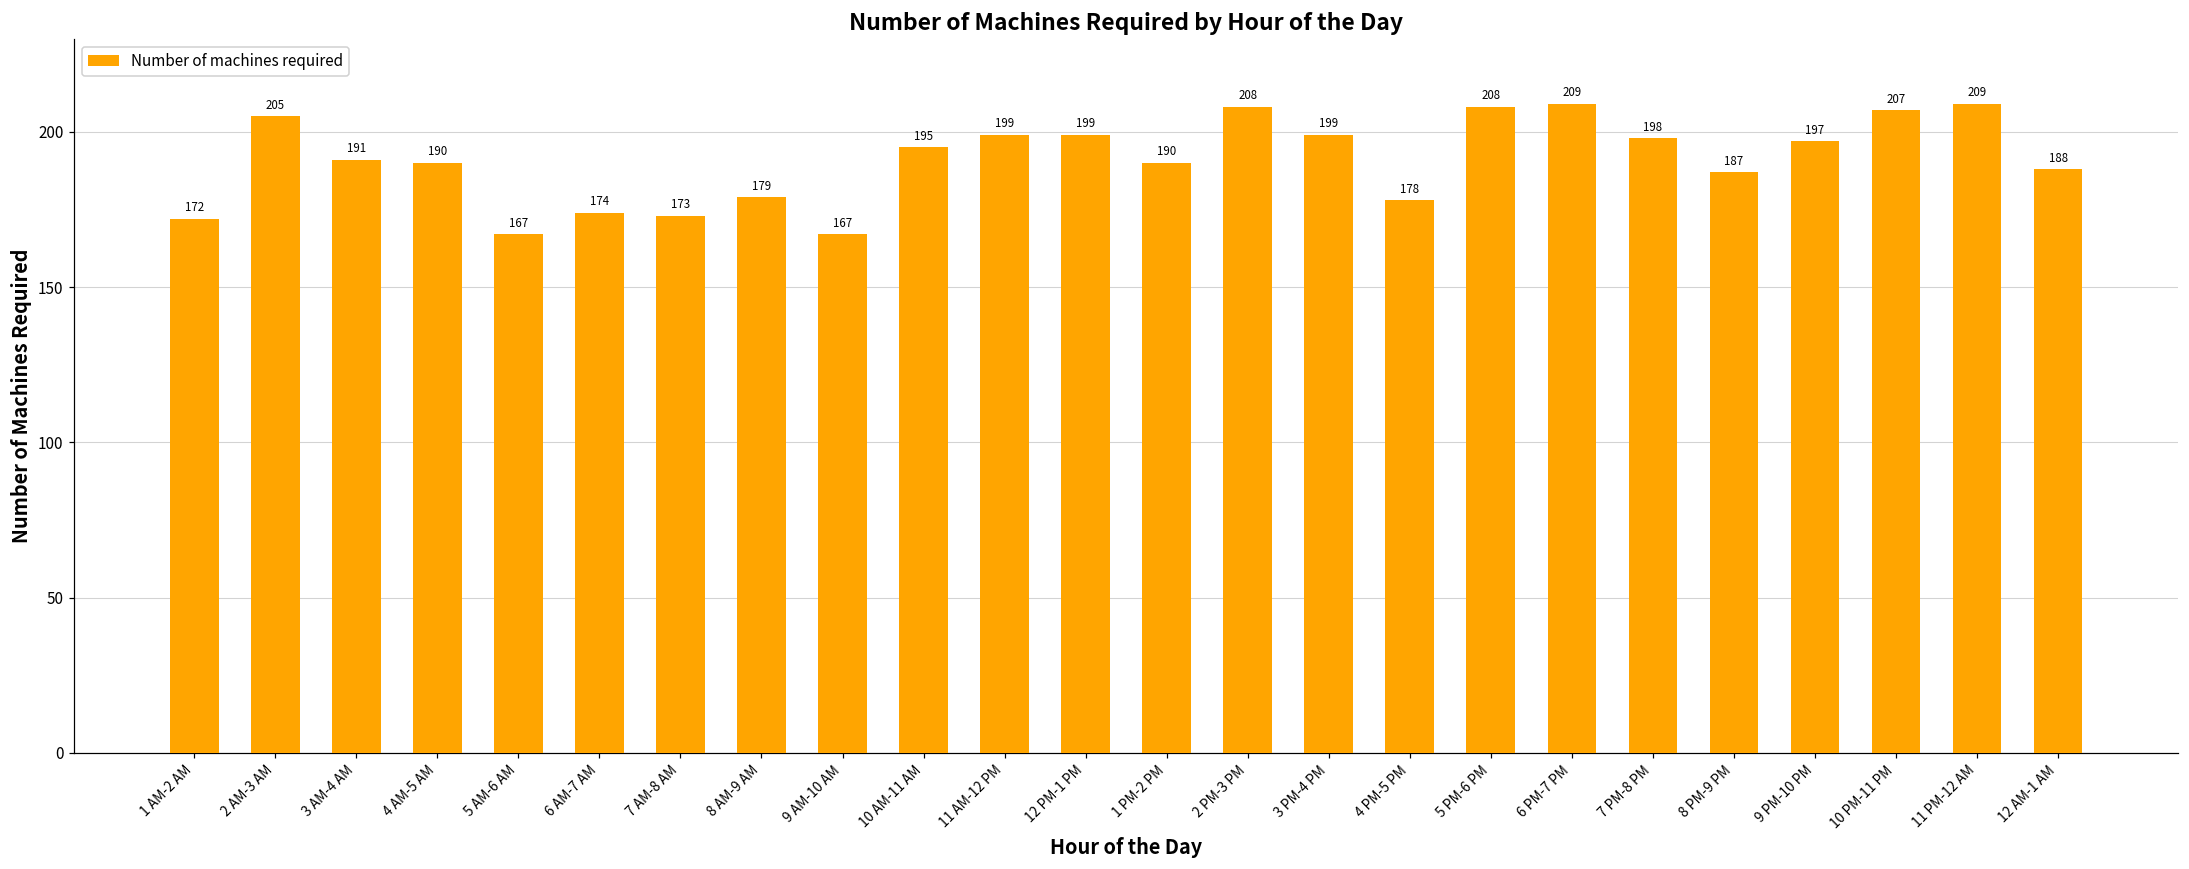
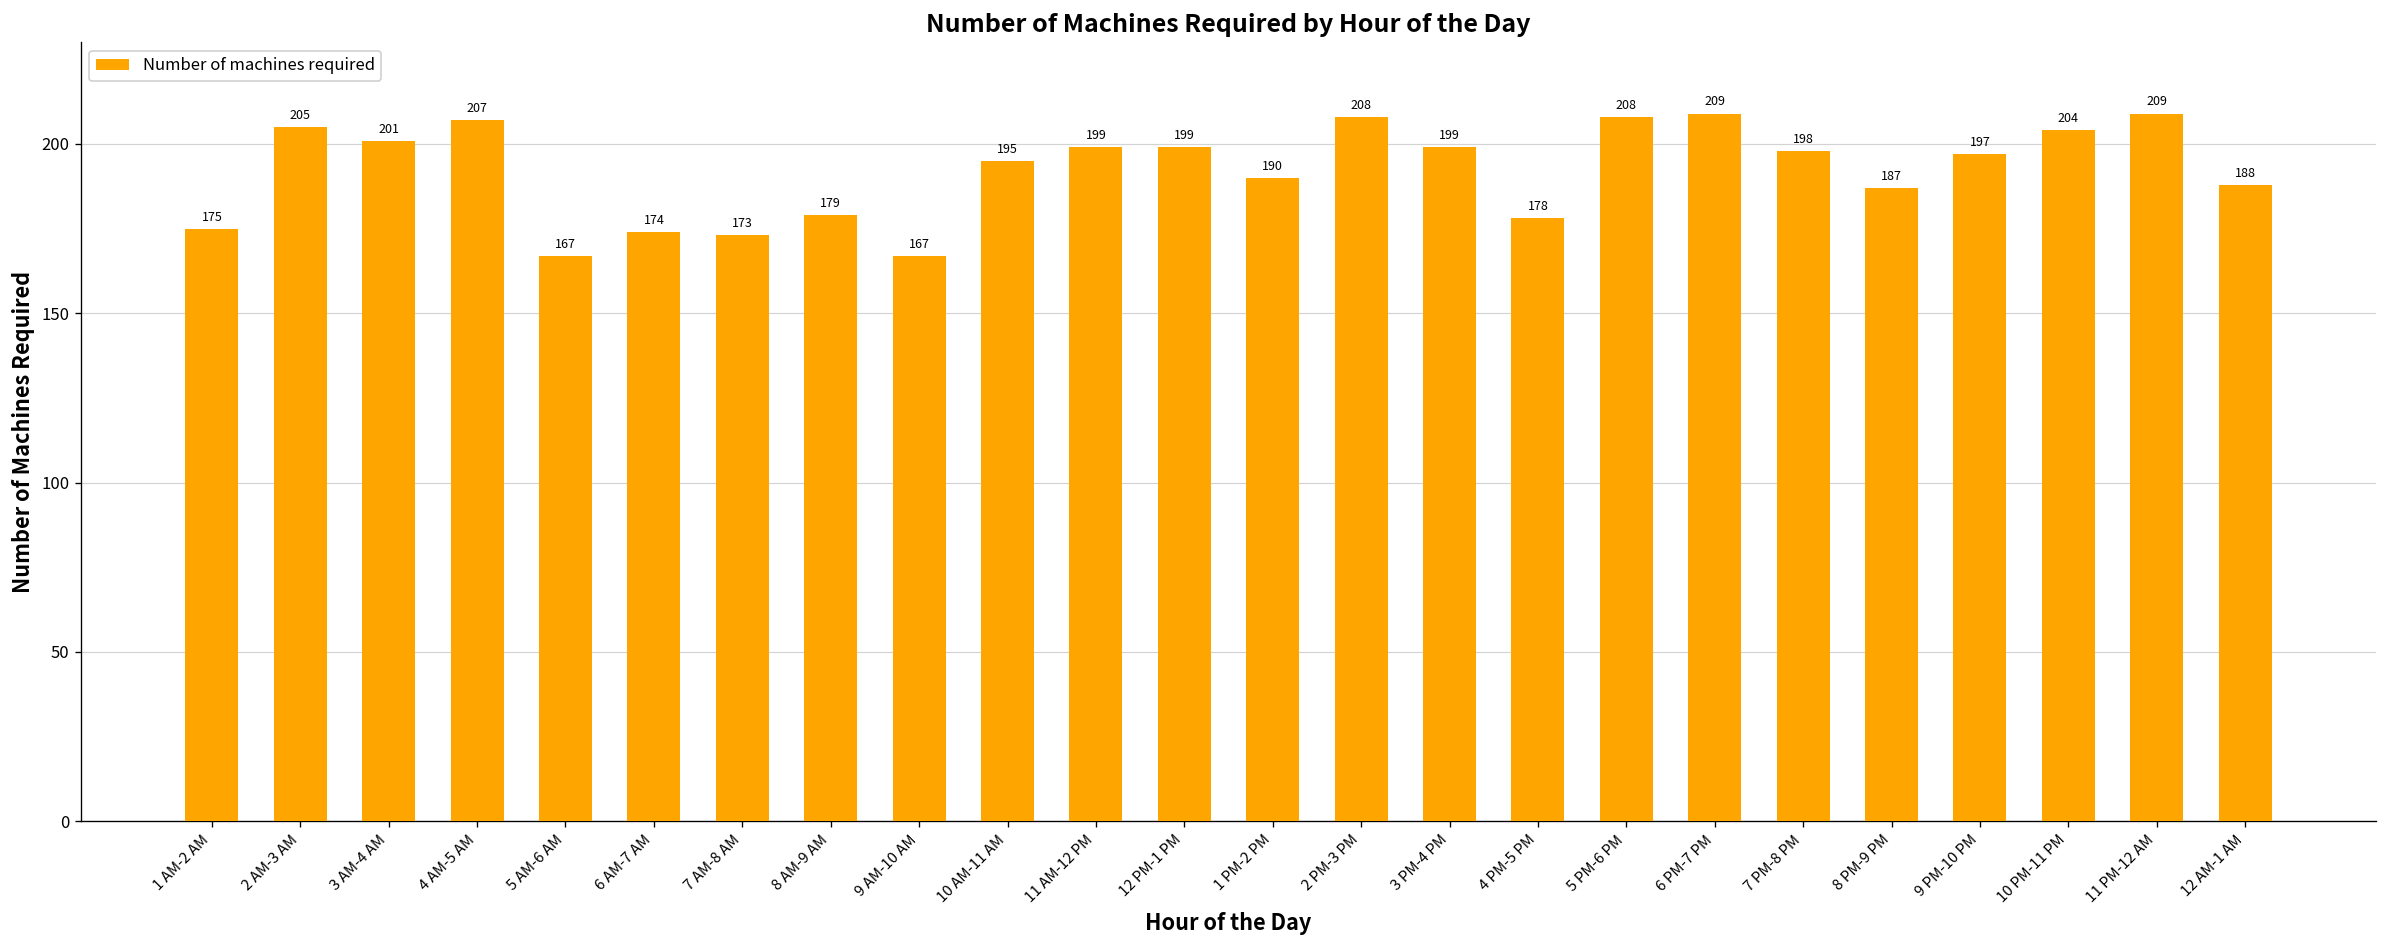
  {
-   "1 AM-2 AM": 172,
+   "1 AM-2 AM": 175,
    "2 AM-3 AM": 205,
-   "3 AM-4 AM": 191,
-   "4 AM-5 AM": 190,
+   "3 AM-4 AM": 201,
+   "4 AM-5 AM": 207,
    "5 AM-6 AM": 167,
    "6 AM-7 AM": 174,
    "7 AM-8 AM": 173,
    "8 AM-9 AM": 179,
    "9 AM-10 AM": 167,
    "10 AM-11 AM": 195,
    "11 AM-12 PM": 199,
    "12 PM-1 PM": 199,
    "1 PM-2 PM": 190,
    "2 PM-3 PM": 208,
    "3 PM-4 PM": 199,
    "4 PM-5 PM": 178,
    "5 PM-6 PM": 208,
    "6 PM-7 PM": 209,
    "7 PM-8 PM": 198,
    "8 PM-9 PM": 187,
    "9 PM-10 PM": 197,
-   "10 PM-11 PM": 207,
+   "10 PM-11 PM": 204,
    "11 PM-12 AM": 209,
    "12 AM-1 AM": 188
  }
